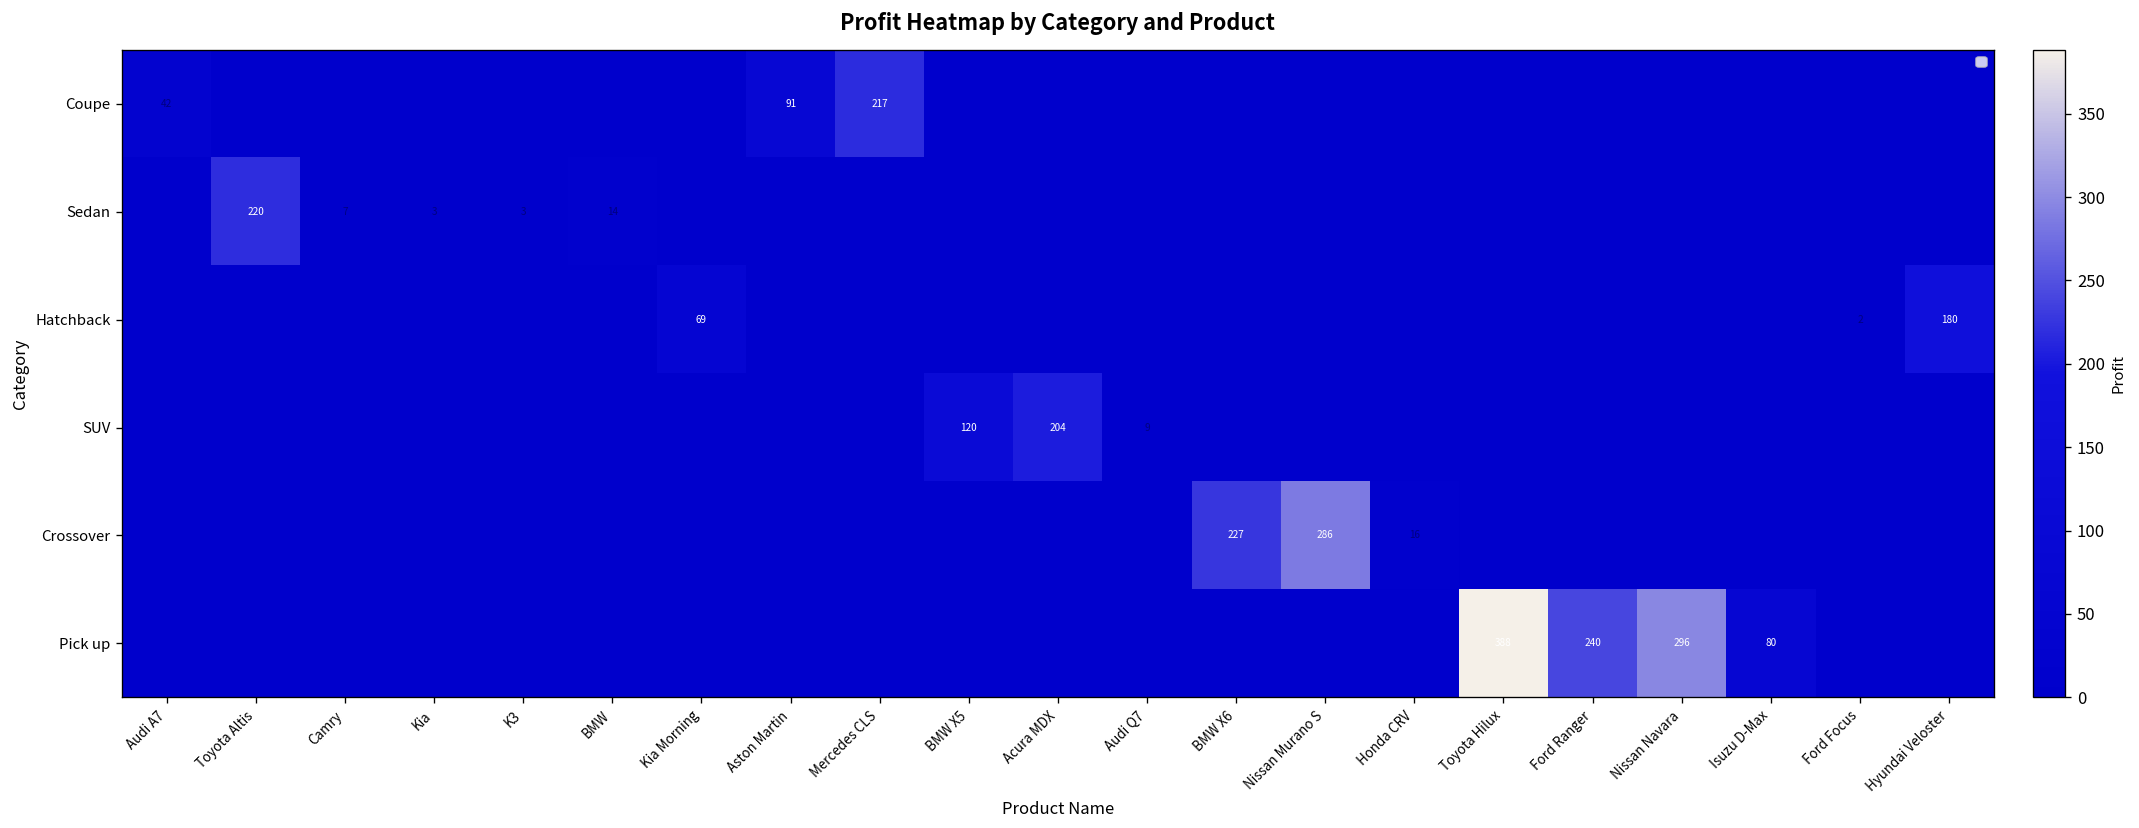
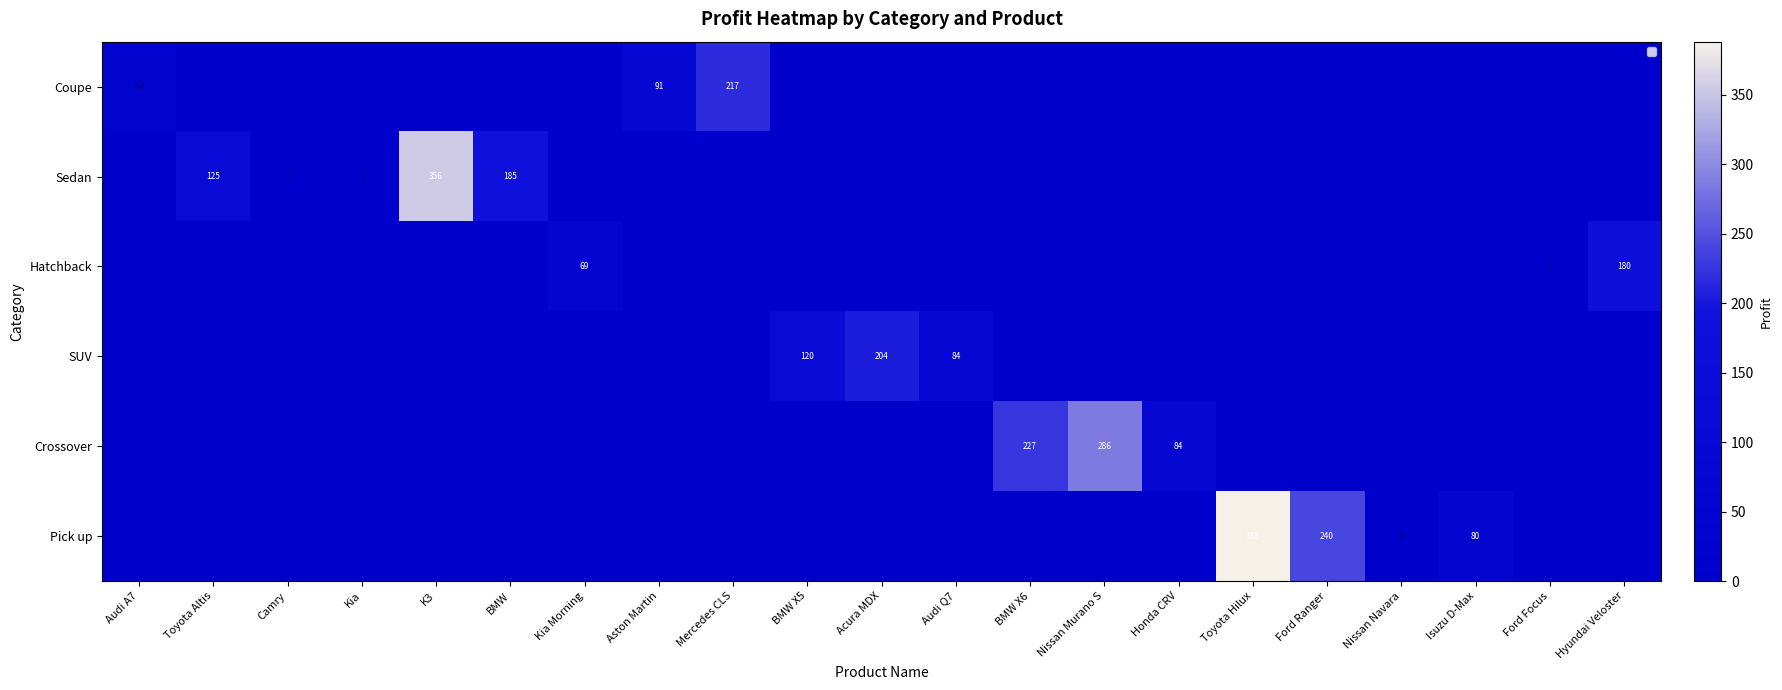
  {
    "Coupe": {
      "Audi A7": 42,
      "Aston Martin": 91,
      "Mercedes CLS": 217
    },
    "Sedan": {
-     "Toyota Altis": 220,
+     "Toyota Altis": 125,
      "Camry": 7,
      "Kia": 3,
-     "K3": 3,
-     "BMW": 14
+     "K3": 356,
+     "BMW": 185
    },
    "Hatchback": {
      "Kia Morning": 69,
      "Ford Focus": 2,
      "Hyundai Veloster": 180
    },
    "SUV": {
      "BMW X5": 120,
      "Acura MDX": 204,
-     "Audi Q7": 9
+     "Audi Q7": 84
    },
    "Crossover": {
      "BMW X6": 227,
      "Nissan Murano S": 286,
-     "Honda CRV": 16
+     "Honda CRV": 84
    },
    "Pick up": {
      "Ford Ranger": 240,
-     "Nissan Navara": 296,
+     "Nissan Navara": 4,
      "Isuzu D-Max": 80
    }
  }
